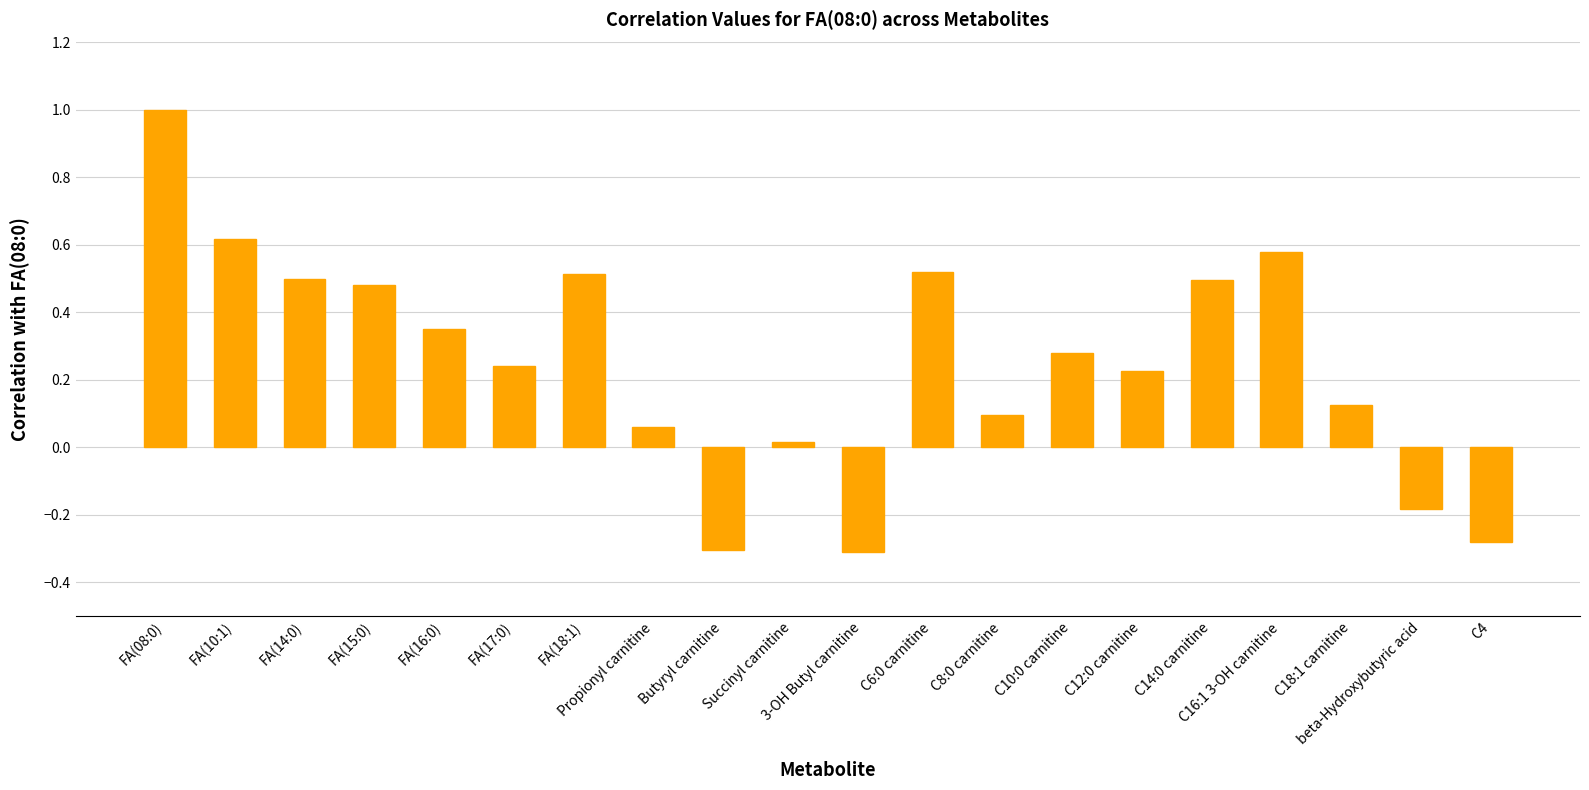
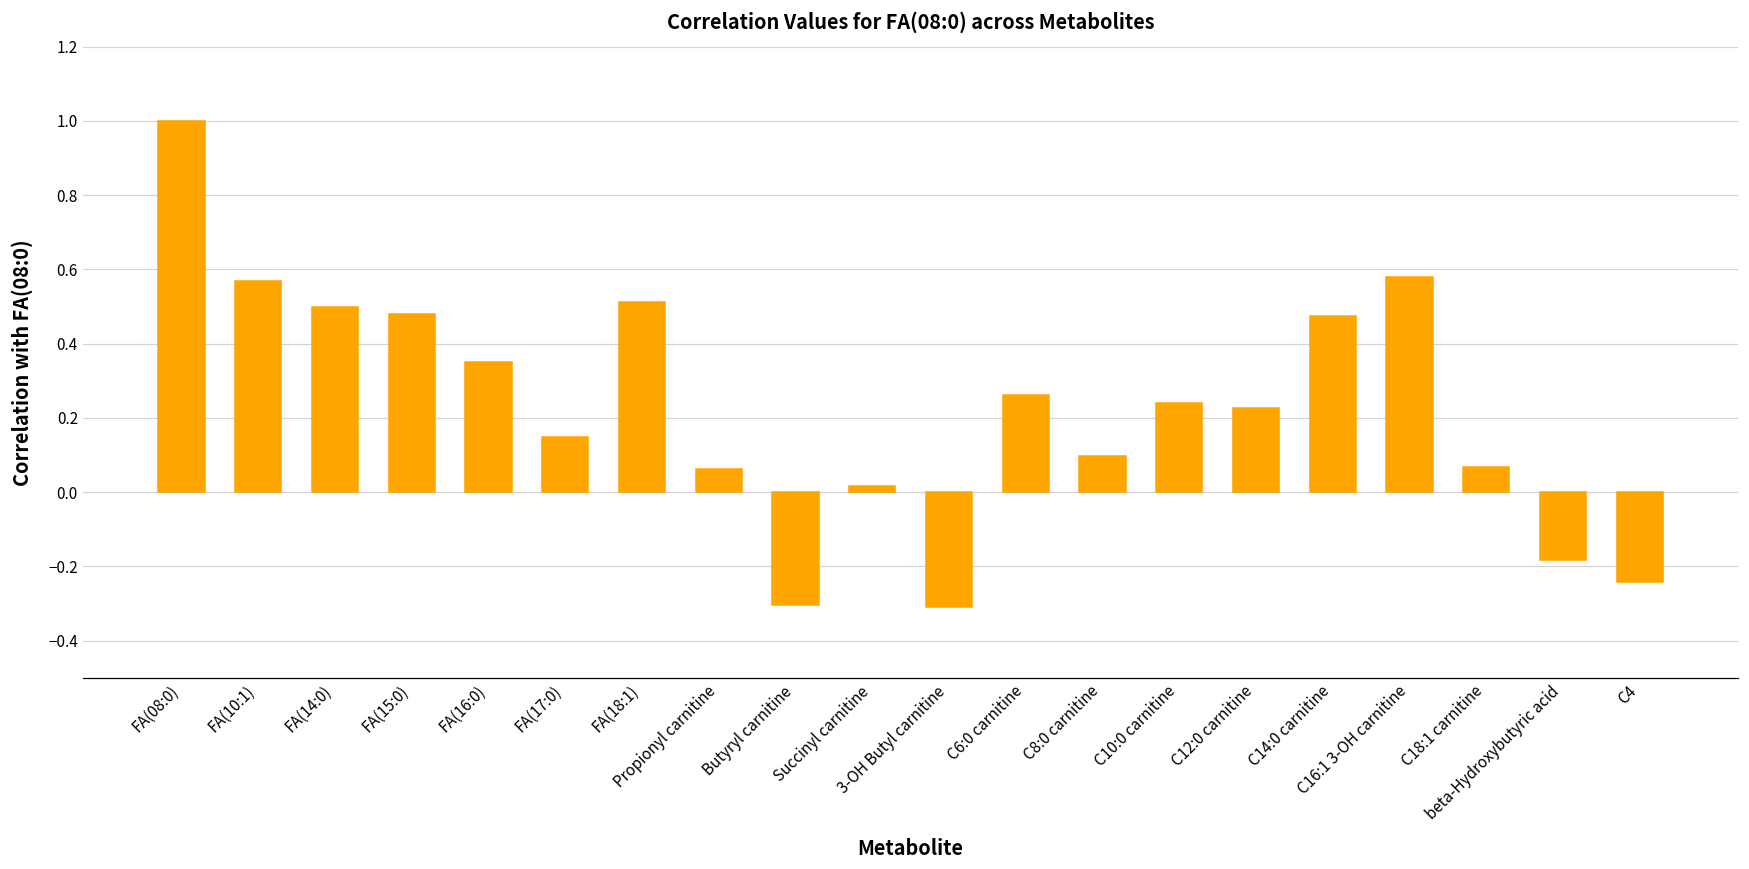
  {
    "FA(08:0)": 1.00,
-   "FA(10:1)": 0.62,
+   "FA(10:1)": 0.57,
    "FA(14:0)": 0.50,
    "FA(15:0)": 0.48,
    "FA(16:0)": 0.35,
-   "FA(17:0)": 0.24,
+   "FA(17:0)": 0.15,
    "FA(18:1)": 0.51,
    "Propionyl carnitine": 0.06,
    "Butyryl carnitine": -0.30,
    "Succinyl carnitine": 0.02,
    "3-OH Butyl carnitine": -0.31,
-   "C6:0 carnitine": 0.52,
+   "C6:0 carnitine": 0.26,
    "C8:0 carnitine": 0.10,
-   "C10:0 carnitine": 0.28,
+   "C10:0 carnitine": 0.24,
    "C12:0 carnitine": 0.23,
-   "C14:0 carnitine": 0.50,
+   "C14:0 carnitine": 0.47,
    "C16:1 3-OH carnitine": 0.58,
-   "C18:1 carnitine": 0.13,
+   "C18:1 carnitine": 0.07,
    "beta-Hydroxybutyric acid": -0.18,
-   "C4": -0.28
+   "C4": -0.24
  }
